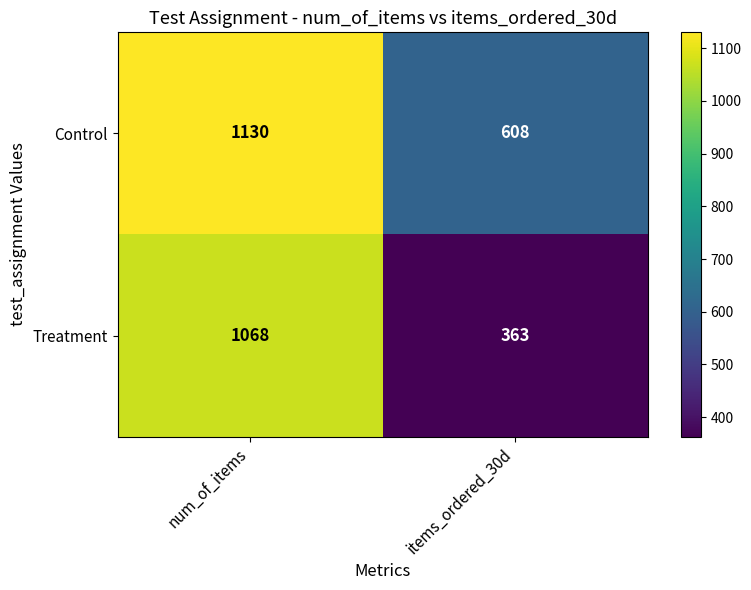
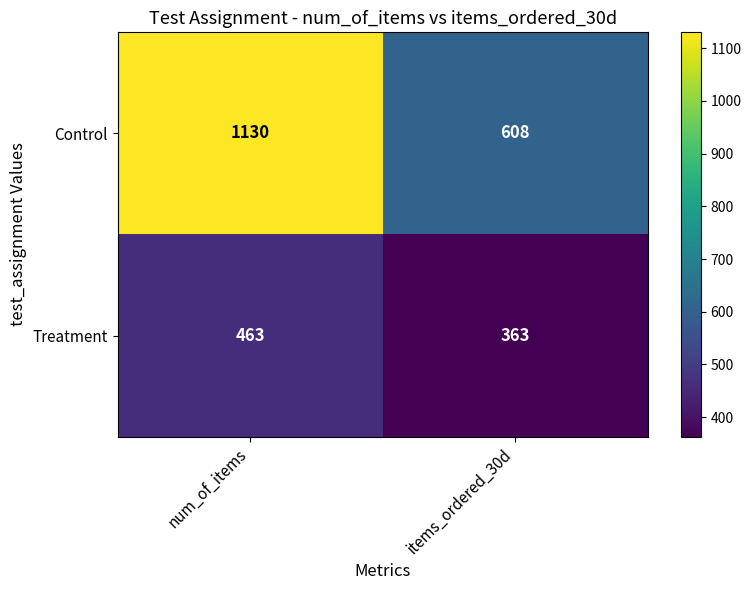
  {
    "Control": {
      "num_of_items": 1130,
      "items_ordered_30d": 608
    },
    "Treatment": {
-     "num_of_items": 1068,
+     "num_of_items": 463,
      "items_ordered_30d": 363
    }
  }
